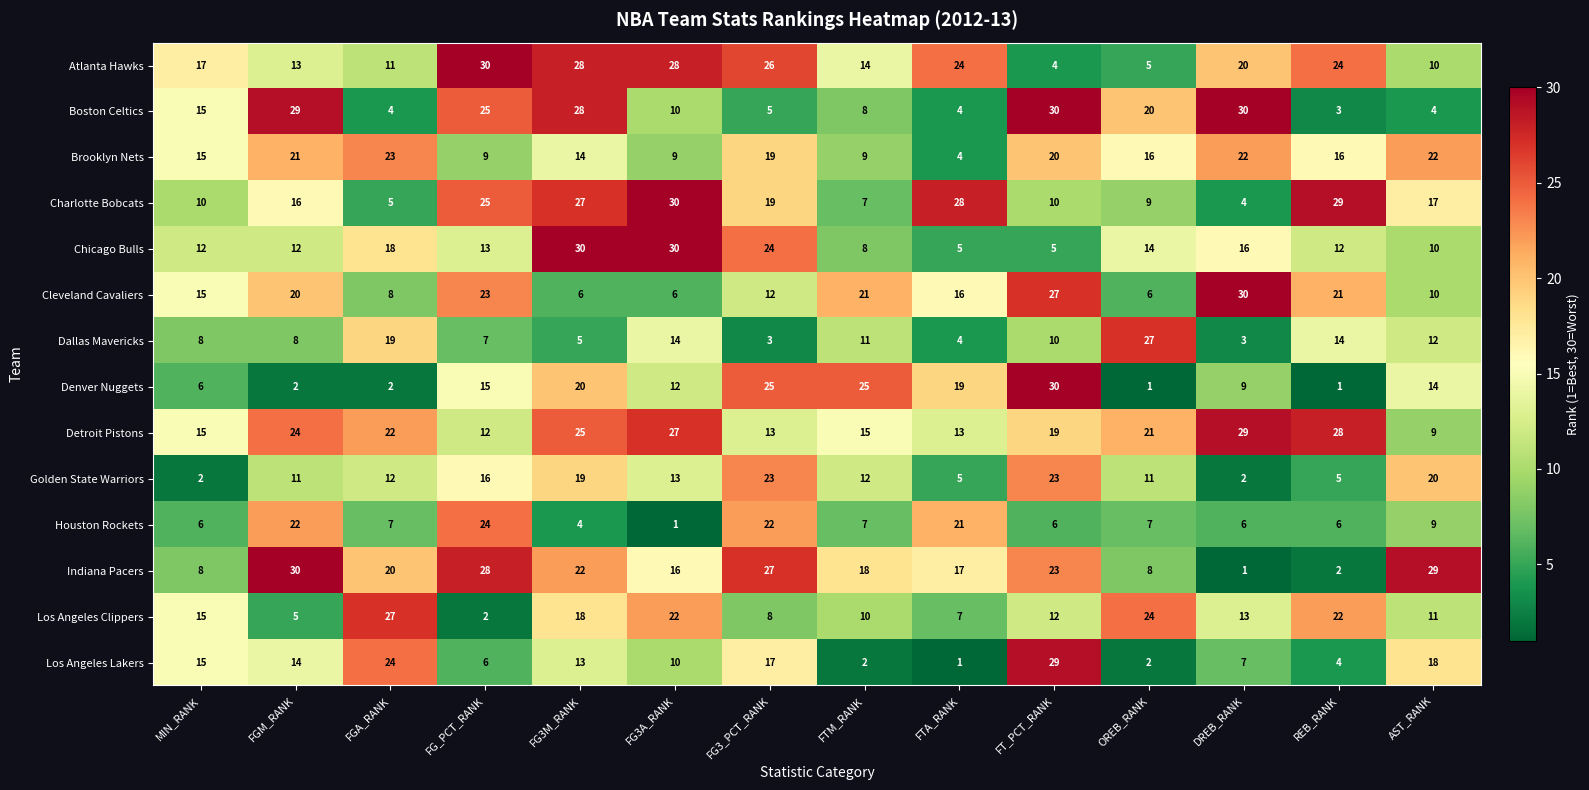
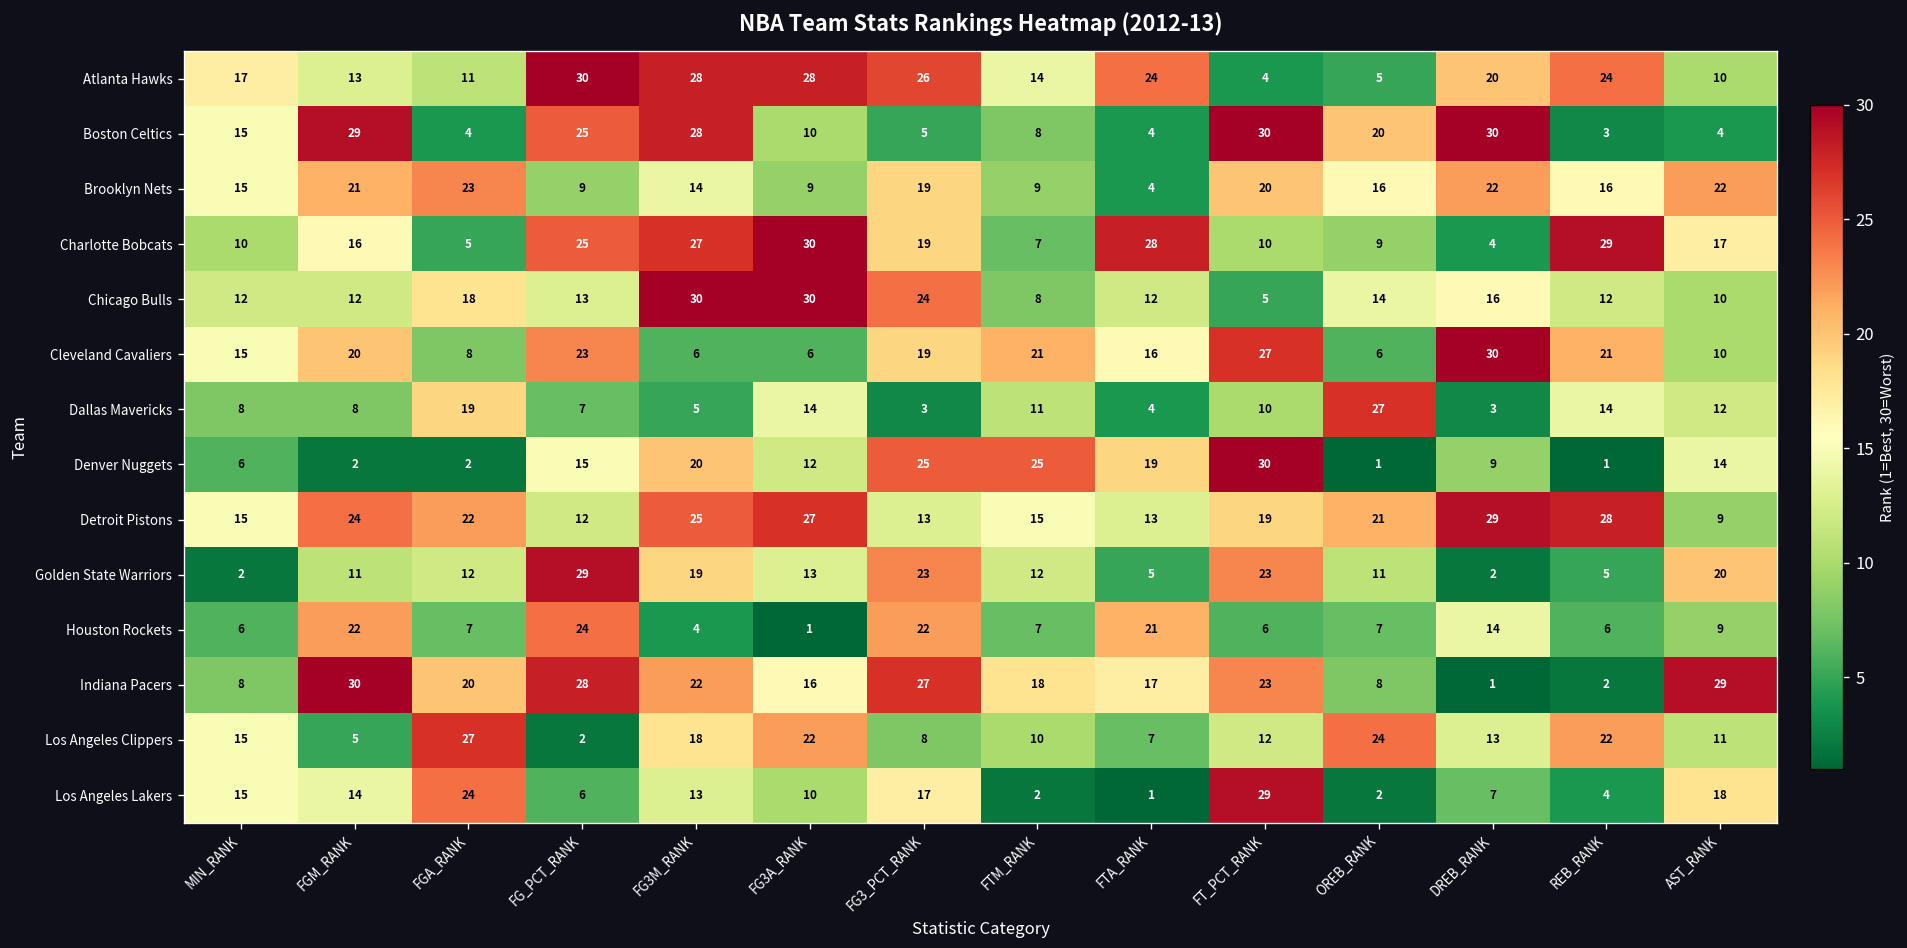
  {
    "Atlanta Hawks": {
      "MIN_RANK": 17,
      "FGM_RANK": 13,
      "FGA_RANK": 11,
      "FG_PCT_RANK": 30,
      "FG3M_RANK": 28,
      "FG3A_RANK": 28,
      "FG3_PCT_RANK": 26,
      "FTM_RANK": 14,
      "FTA_RANK": 24,
      "FT_PCT_RANK": 4,
      "OREB_RANK": 5,
      "DREB_RANK": 20,
      "REB_RANK": 24,
      "AST_RANK": 10
    },
    "Boston Celtics": {
      "MIN_RANK": 15,
      "FGM_RANK": 29,
      "FGA_RANK": 4,
      "FG_PCT_RANK": 25,
      "FG3M_RANK": 28,
      "FG3A_RANK": 10,
      "FG3_PCT_RANK": 5,
      "FTM_RANK": 8,
      "FTA_RANK": 4,
      "FT_PCT_RANK": 30,
      "OREB_RANK": 20,
      "DREB_RANK": 30,
      "REB_RANK": 3,
      "AST_RANK": 4
    },
    "Brooklyn Nets": {
      "MIN_RANK": 15,
      "FGM_RANK": 21,
      "FGA_RANK": 23,
      "FG_PCT_RANK": 9,
      "FG3M_RANK": 14,
      "FG3A_RANK": 9,
      "FG3_PCT_RANK": 19,
      "FTM_RANK": 9,
      "FTA_RANK": 4,
      "FT_PCT_RANK": 20,
      "OREB_RANK": 16,
      "DREB_RANK": 22,
      "REB_RANK": 16,
      "AST_RANK": 22
    },
    "Charlotte Bobcats": {
      "MIN_RANK": 10,
      "FGM_RANK": 16,
      "FGA_RANK": 5,
      "FG_PCT_RANK": 25,
      "FG3M_RANK": 27,
      "FG3A_RANK": 30,
      "FG3_PCT_RANK": 19,
      "FTM_RANK": 7,
      "FTA_RANK": 28,
      "FT_PCT_RANK": 10,
      "OREB_RANK": 9,
      "DREB_RANK": 4,
      "REB_RANK": 29,
      "AST_RANK": 17
    },
    "Chicago Bulls": {
      "MIN_RANK": 12,
      "FGM_RANK": 12,
      "FGA_RANK": 18,
      "FG_PCT_RANK": 13,
      "FG3M_RANK": 30,
      "FG3A_RANK": 30,
      "FG3_PCT_RANK": 24,
      "FTM_RANK": 8,
-     "FTA_RANK": 5,
+     "FTA_RANK": 12,
      "FT_PCT_RANK": 5,
      "OREB_RANK": 14,
      "DREB_RANK": 16,
      "REB_RANK": 12,
      "AST_RANK": 10
    },
    "Cleveland Cavaliers": {
      "MIN_RANK": 15,
      "FGM_RANK": 20,
      "FGA_RANK": 8,
      "FG_PCT_RANK": 23,
      "FG3M_RANK": 6,
      "FG3A_RANK": 6,
-     "FG3_PCT_RANK": 12,
+     "FG3_PCT_RANK": 19,
      "FTM_RANK": 21,
      "FTA_RANK": 16,
      "FT_PCT_RANK": 27,
      "OREB_RANK": 6,
      "DREB_RANK": 30,
      "REB_RANK": 21,
      "AST_RANK": 10
    },
    "Dallas Mavericks": {
      "MIN_RANK": 8,
      "FGM_RANK": 8,
      "FGA_RANK": 19,
      "FG_PCT_RANK": 7,
      "FG3M_RANK": 5,
      "FG3A_RANK": 14,
      "FG3_PCT_RANK": 3,
      "FTM_RANK": 11,
      "FTA_RANK": 4,
      "FT_PCT_RANK": 10,
      "OREB_RANK": 27,
      "DREB_RANK": 3,
      "REB_RANK": 14,
      "AST_RANK": 12
    },
    "Denver Nuggets": {
      "MIN_RANK": 6,
      "FGM_RANK": 2,
      "FGA_RANK": 2,
      "FG_PCT_RANK": 15,
      "FG3M_RANK": 20,
      "FG3A_RANK": 12,
      "FG3_PCT_RANK": 25,
      "FTM_RANK": 25,
      "FTA_RANK": 19,
      "FT_PCT_RANK": 30,
      "OREB_RANK": 1,
      "DREB_RANK": 9,
      "REB_RANK": 1,
      "AST_RANK": 14
    },
    "Detroit Pistons": {
      "MIN_RANK": 15,
      "FGM_RANK": 24,
      "FGA_RANK": 22,
      "FG_PCT_RANK": 12,
      "FG3M_RANK": 25,
      "FG3A_RANK": 27,
      "FG3_PCT_RANK": 13,
      "FTM_RANK": 15,
      "FTA_RANK": 13,
      "FT_PCT_RANK": 19,
      "OREB_RANK": 21,
      "DREB_RANK": 29,
      "REB_RANK": 28,
      "AST_RANK": 9
    },
    "Golden State Warriors": {
      "MIN_RANK": 2,
      "FGM_RANK": 11,
      "FGA_RANK": 12,
-     "FG_PCT_RANK": 16,
+     "FG_PCT_RANK": 29,
      "FG3M_RANK": 19,
      "FG3A_RANK": 13,
      "FG3_PCT_RANK": 23,
      "FTM_RANK": 12,
      "FTA_RANK": 5,
      "FT_PCT_RANK": 23,
      "OREB_RANK": 11,
      "DREB_RANK": 2,
      "REB_RANK": 5,
      "AST_RANK": 20
    },
    "Houston Rockets": {
      "MIN_RANK": 6,
      "FGM_RANK": 22,
      "FGA_RANK": 7,
      "FG_PCT_RANK": 24,
      "FG3M_RANK": 4,
      "FG3A_RANK": 1,
      "FG3_PCT_RANK": 22,
      "FTM_RANK": 7,
      "FTA_RANK": 21,
      "FT_PCT_RANK": 6,
      "OREB_RANK": 7,
-     "DREB_RANK": 6,
+     "DREB_RANK": 14,
      "REB_RANK": 6,
      "AST_RANK": 9
    },
    "Indiana Pacers": {
      "MIN_RANK": 8,
      "FGM_RANK": 30,
      "FGA_RANK": 20,
      "FG_PCT_RANK": 28,
      "FG3M_RANK": 22,
      "FG3A_RANK": 16,
      "FG3_PCT_RANK": 27,
      "FTM_RANK": 18,
      "FTA_RANK": 17,
      "FT_PCT_RANK": 23,
      "OREB_RANK": 8,
      "DREB_RANK": 1,
      "REB_RANK": 2,
      "AST_RANK": 29
    },
    "Los Angeles Clippers": {
      "MIN_RANK": 15,
      "FGM_RANK": 5,
      "FGA_RANK": 27,
      "FG_PCT_RANK": 2,
      "FG3M_RANK": 18,
      "FG3A_RANK": 22,
      "FG3_PCT_RANK": 8,
      "FTM_RANK": 10,
      "FTA_RANK": 7,
      "FT_PCT_RANK": 12,
      "OREB_RANK": 24,
      "DREB_RANK": 13,
      "REB_RANK": 22,
      "AST_RANK": 11
    },
    "Los Angeles Lakers": {
      "MIN_RANK": 15,
      "FGM_RANK": 14,
      "FGA_RANK": 24,
      "FG_PCT_RANK": 6,
      "FG3M_RANK": 13,
      "FG3A_RANK": 10,
      "FG3_PCT_RANK": 17,
      "FTM_RANK": 2,
      "FTA_RANK": 1,
      "FT_PCT_RANK": 29,
      "OREB_RANK": 2,
      "DREB_RANK": 7,
      "REB_RANK": 4,
      "AST_RANK": 18
    }
  }
